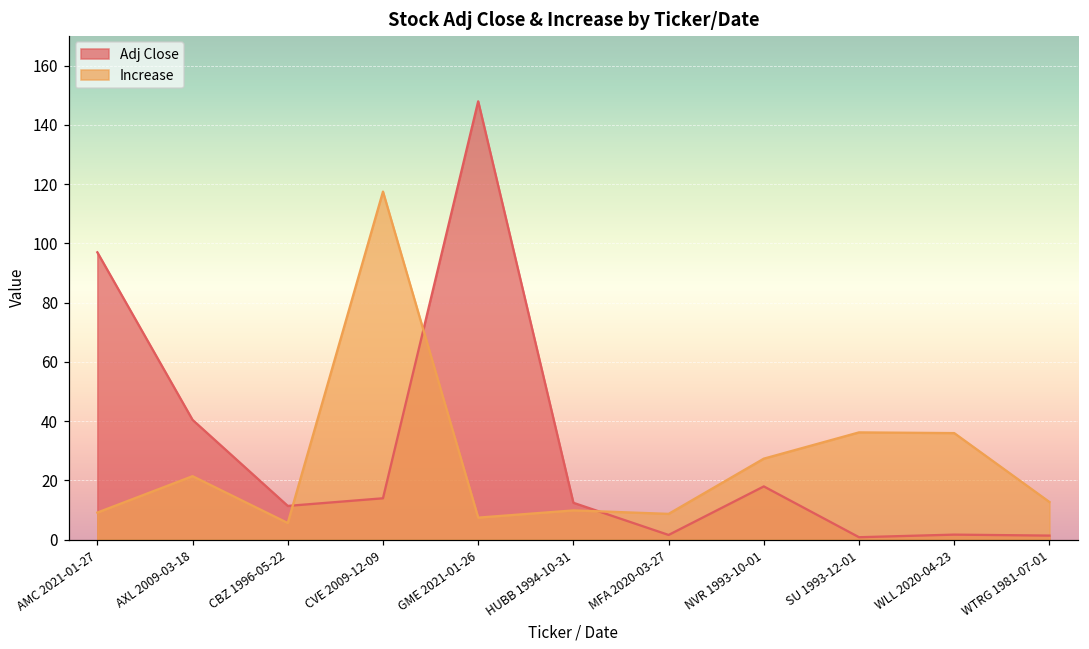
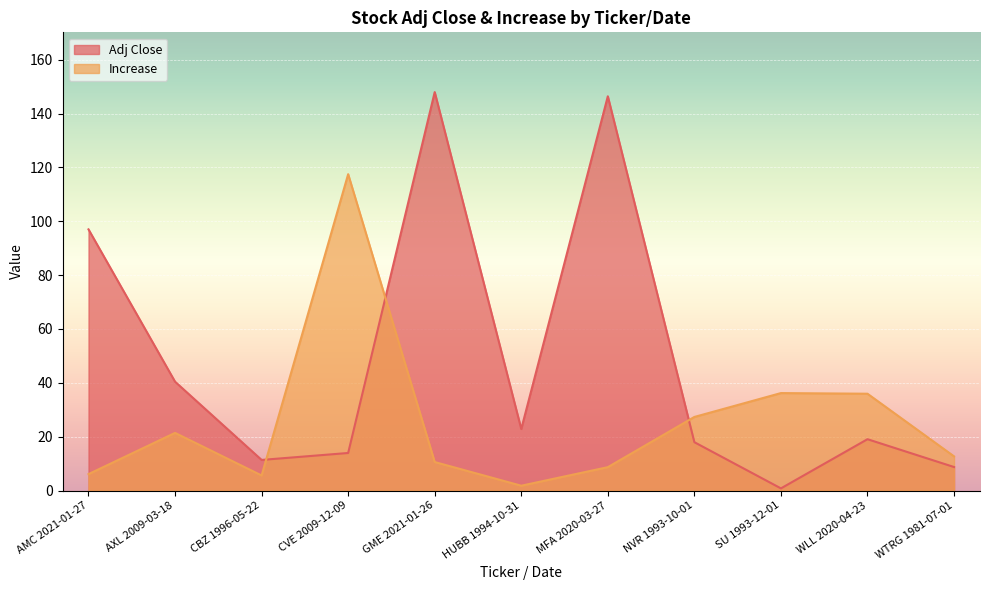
  {
    "Adj Close": {
      "AMC 2021-01-27": 97,
      "AXL 2009-03-18": 40,
      "CBZ 1996-05-22": 11,
      "CVE 2009-12-09": 14,
      "GME 2021-01-26": 148,
-     "HUBB 1994-10-31": 12,
-     "MFA 2020-03-27": 2,
+     "HUBB 1994-10-31": 23,
+     "MFA 2020-03-27": 146,
      "NVR 1993-10-01": 18,
      "SU 1993-12-01": 1,
-     "WLL 2020-04-23": 2,
-     "WTRG 1981-07-01": 1
+     "WLL 2020-04-23": 19,
+     "WTRG 1981-07-01": 9
    },
    "Increase": {
-     "AMC 2021-01-27": 9,
+     "AMC 2021-01-27": 6,
      "AXL 2009-03-18": 21,
      "CBZ 1996-05-22": 6,
      "CVE 2009-12-09": 117,
-     "GME 2021-01-26": 7,
-     "HUBB 1994-10-31": 10,
+     "GME 2021-01-26": 11,
+     "HUBB 1994-10-31": 2,
      "MFA 2020-03-27": 9,
      "NVR 1993-10-01": 27,
      "SU 1993-12-01": 36,
      "WLL 2020-04-23": 36,
      "WTRG 1981-07-01": 13
    }
  }
